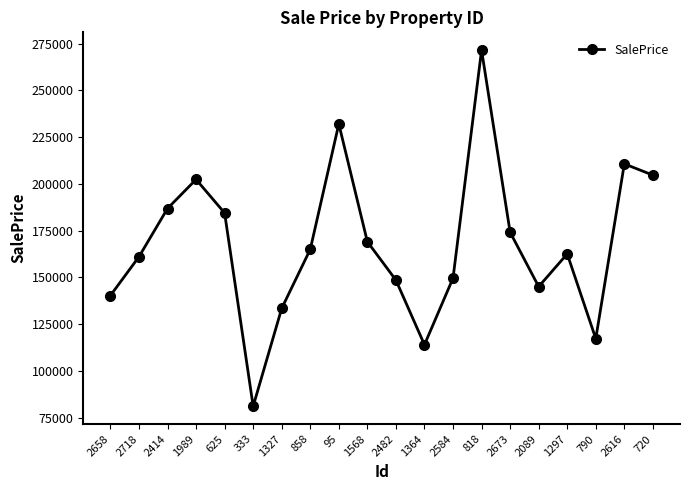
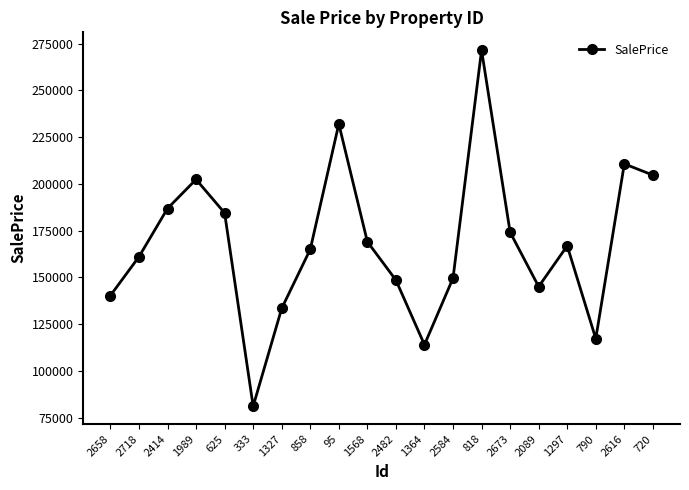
  {
    "2658": 140000,
    "2718": 161000,
    "2414": 187000,
    "1989": 202000,
    "625": 184000,
    "333": 81000,
    "1327": 133000,
    "858": 165000,
    "95": 232000,
    "1568": 169000,
    "2482": 149000,
    "1364": 114000,
    "2584": 150000,
    "818": 272000,
    "2673": 174000,
    "2089": 145000,
-   "1297": 163000,
+   "1297": 167000,
    "790": 117000,
    "2616": 211000,
    "720": 205000
  }
